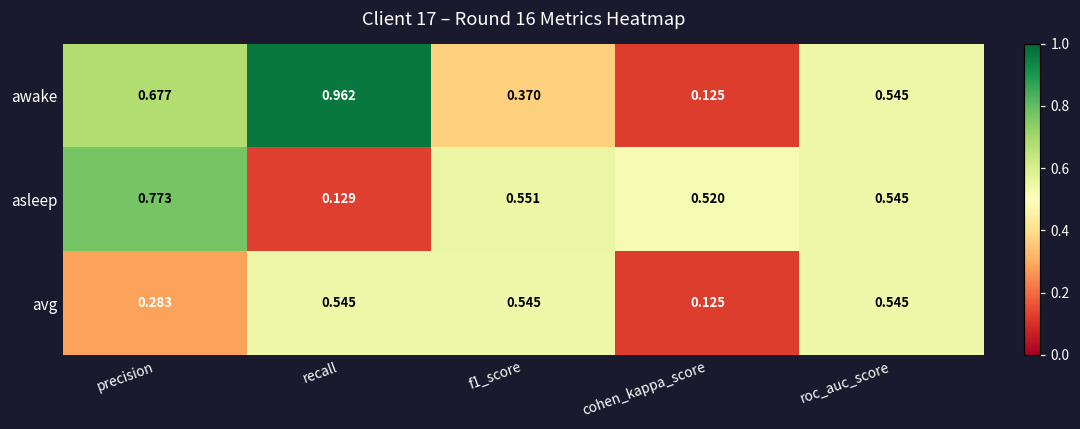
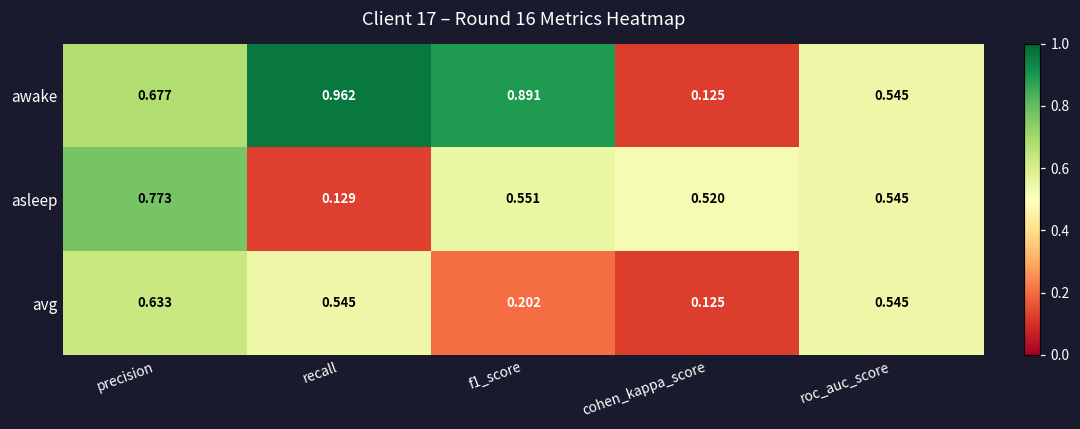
  {
    "awake": {
      "precision": 0.677,
      "recall": 0.962,
-     "f1_score": 0.370,
+     "f1_score": 0.891,
      "cohen_kappa_score": 0.125,
      "roc_auc_score": 0.545
    },
    "asleep": {
      "precision": 0.773,
      "recall": 0.129,
      "f1_score": 0.551,
      "cohen_kappa_score": 0.520,
      "roc_auc_score": 0.545
    },
    "avg": {
-     "precision": 0.283,
+     "precision": 0.633,
      "recall": 0.545,
-     "f1_score": 0.545,
+     "f1_score": 0.202,
      "cohen_kappa_score": 0.125,
      "roc_auc_score": 0.545
    }
  }
